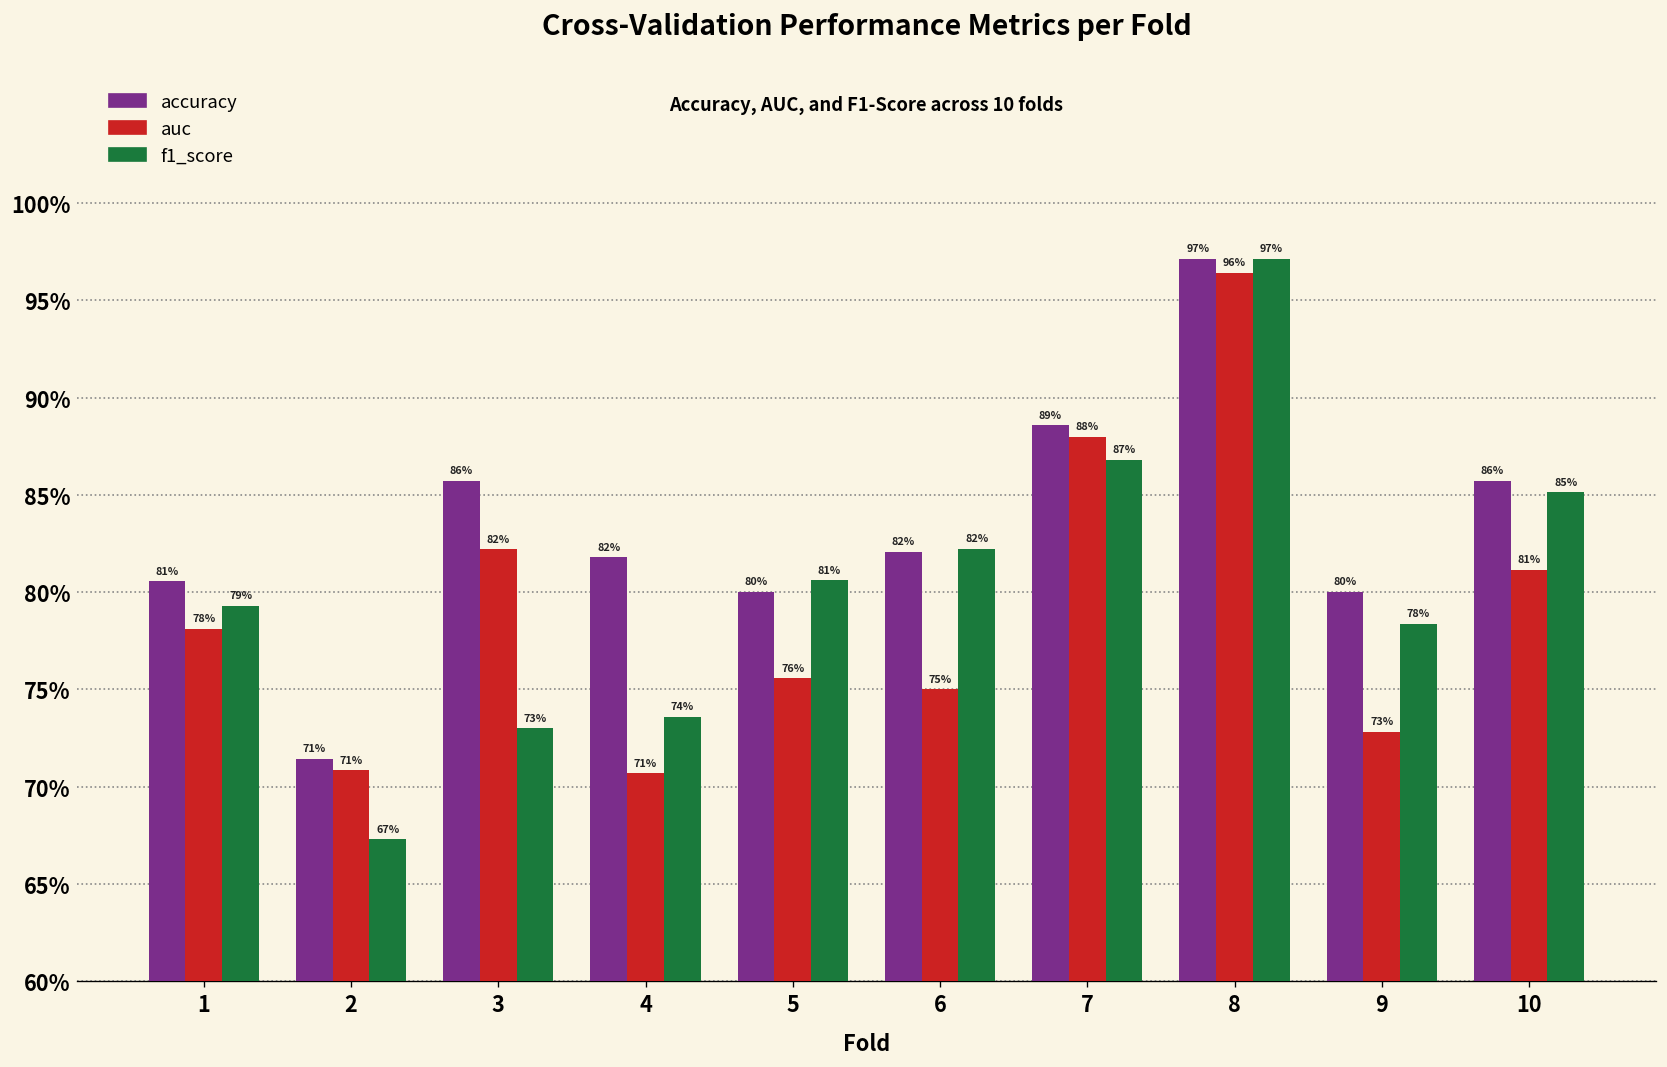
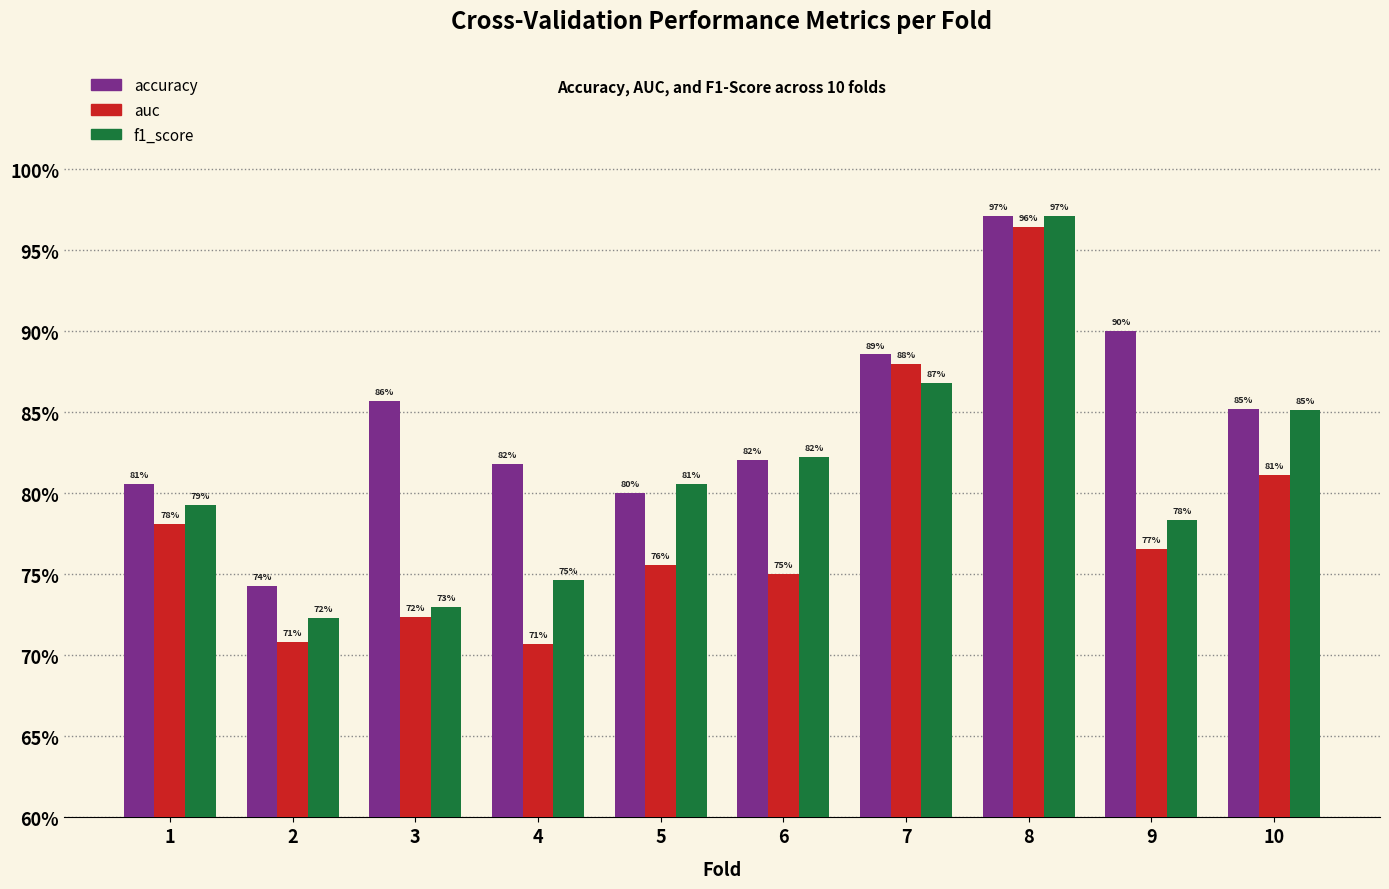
  {
    "accuracy": {
      "1": "81%",
-     "2": "71%",
+     "2": "74%",
      "3": "86%",
      "4": "82%",
      "5": "80%",
      "6": "82%",
      "7": "89%",
      "8": "97%",
-     "9": "80%",
-     "10": "86%"
+     "9": "90%",
+     "10": "85%"
    },
    "auc": {
      "1": "78%",
      "2": "71%",
-     "3": "82%",
+     "3": "72%",
      "4": "71%",
      "5": "76%",
      "6": "75%",
      "7": "88%",
      "8": "96%",
-     "9": "73%",
+     "9": "77%",
      "10": "81%"
    },
    "f1_score": {
      "1": "79%",
-     "2": "67%",
+     "2": "72%",
      "3": "73%",
-     "4": "74%",
+     "4": "75%",
      "5": "81%",
      "6": "82%",
      "7": "87%",
      "8": "97%",
      "9": "78%",
      "10": "85%"
    }
  }
